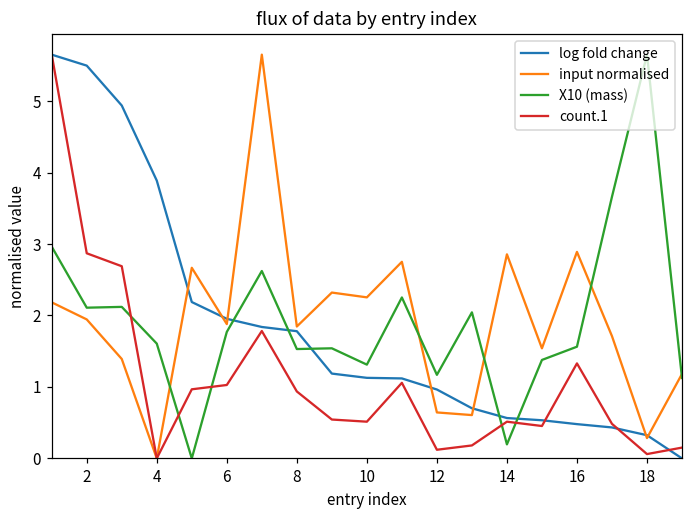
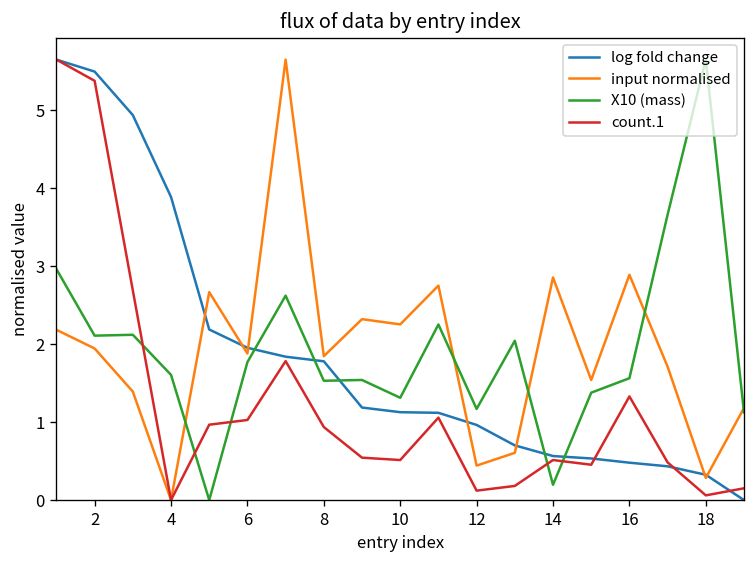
  {
    "log fold change": {
      "2": 5.5,
      "4": 3.9,
      "6": 2.0,
      "8": 1.8,
      "10": 1.1,
      "12": 1.0,
      "14": 0.6,
      "16": 0.5,
      "18": 0.3
    },
    "input normalised": {
      "2": 1.9,
      "6": 1.9,
      "8": 1.8,
      "10": 2.3,
-     "12": 0.6,
+     "12": 0.4,
      "14": 2.9,
      "16": 2.9,
      "18": 0.3
    },
    "X10 (mass)": {
      "2": 2.1,
      "4": 1.6,
      "6": 1.8,
      "8": 1.5,
      "10": 1.3,
      "12": 1.2,
      "14": 0.2,
      "16": 1.6
    },
    "count.1": {
-     "2": 2.9,
+     "2": 5.4,
      "6": 1.0,
      "8": 0.9,
      "10": 0.5,
      "12": 0.1,
      "14": 0.5,
      "16": 1.3,
      "18": 0.1
    }
  }
